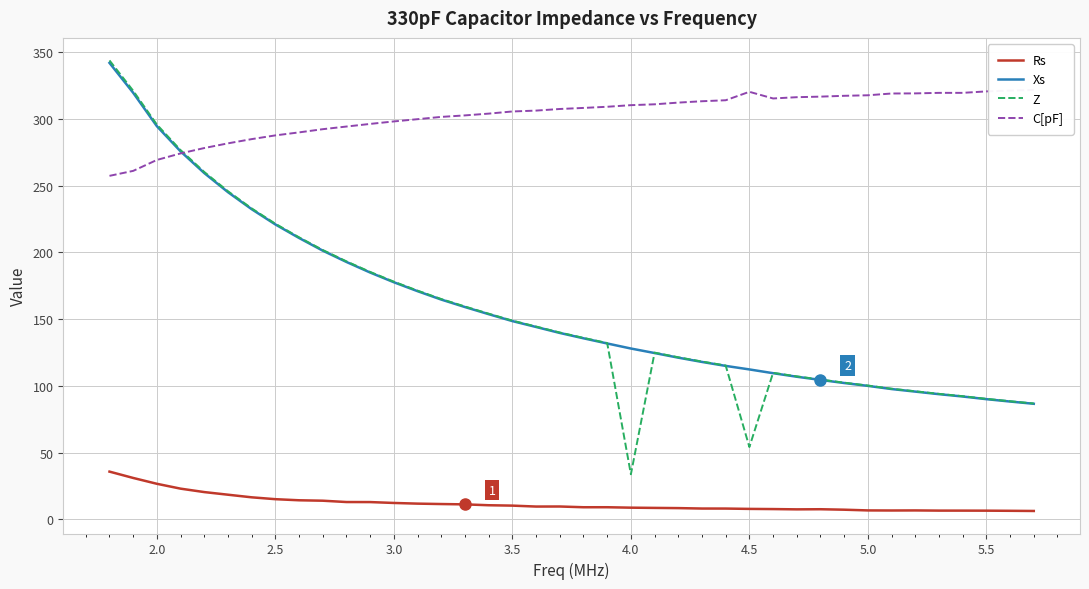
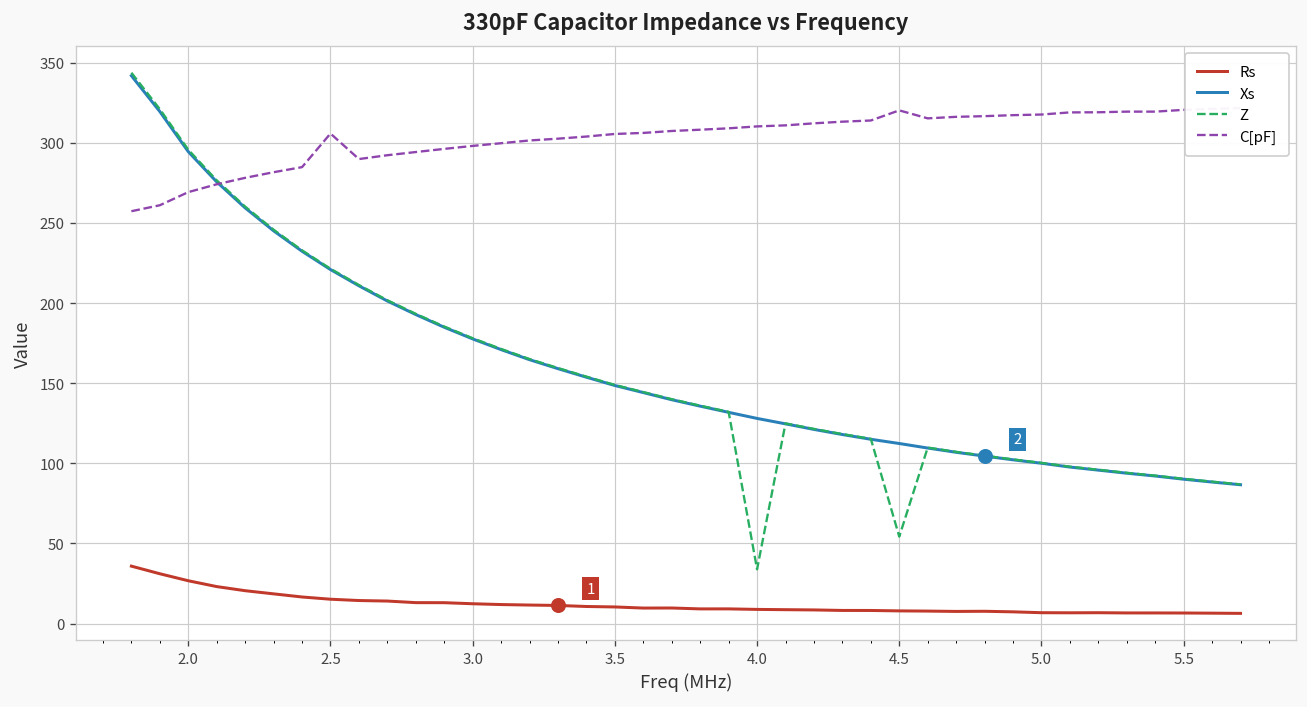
  {
    "Z": {
      "4.0": 34,
      "4.5": 54
    },
    "C[pF]": {
      "2.0": 269,
-     "2.5": 288,
+     "2.5": 306,
      "3.0": 298,
      "3.5": 306,
      "4.0": 310,
      "4.5": 320,
      "5.0": 318,
      "5.5": 321
    }
  }
